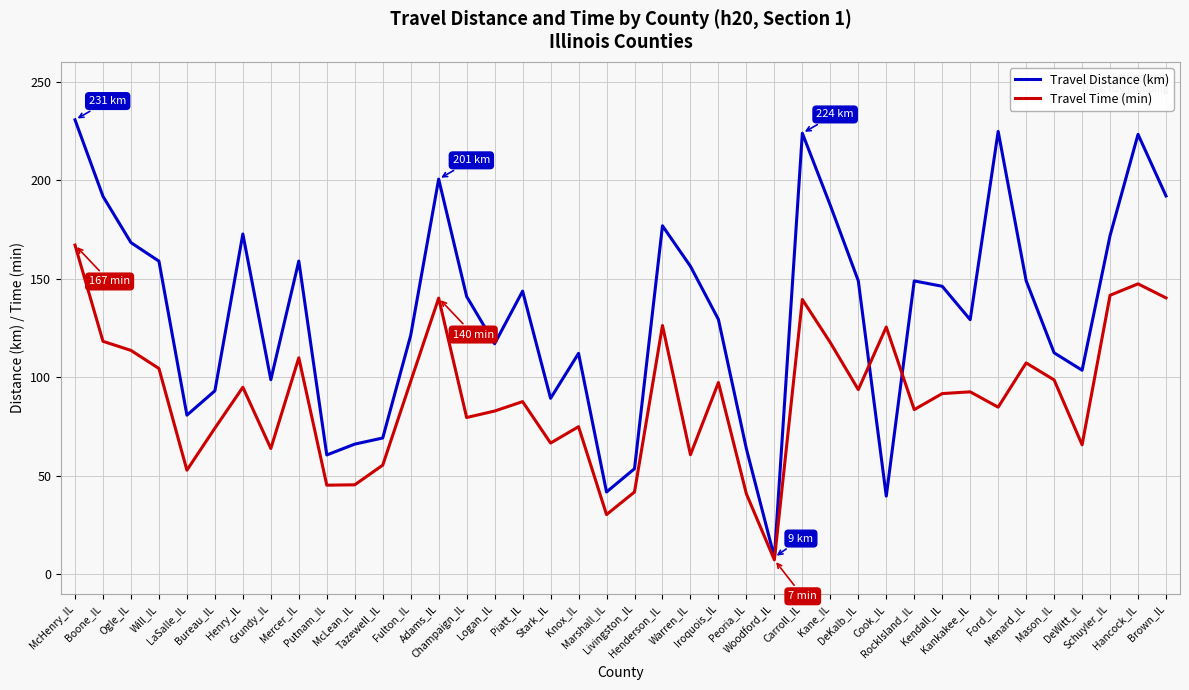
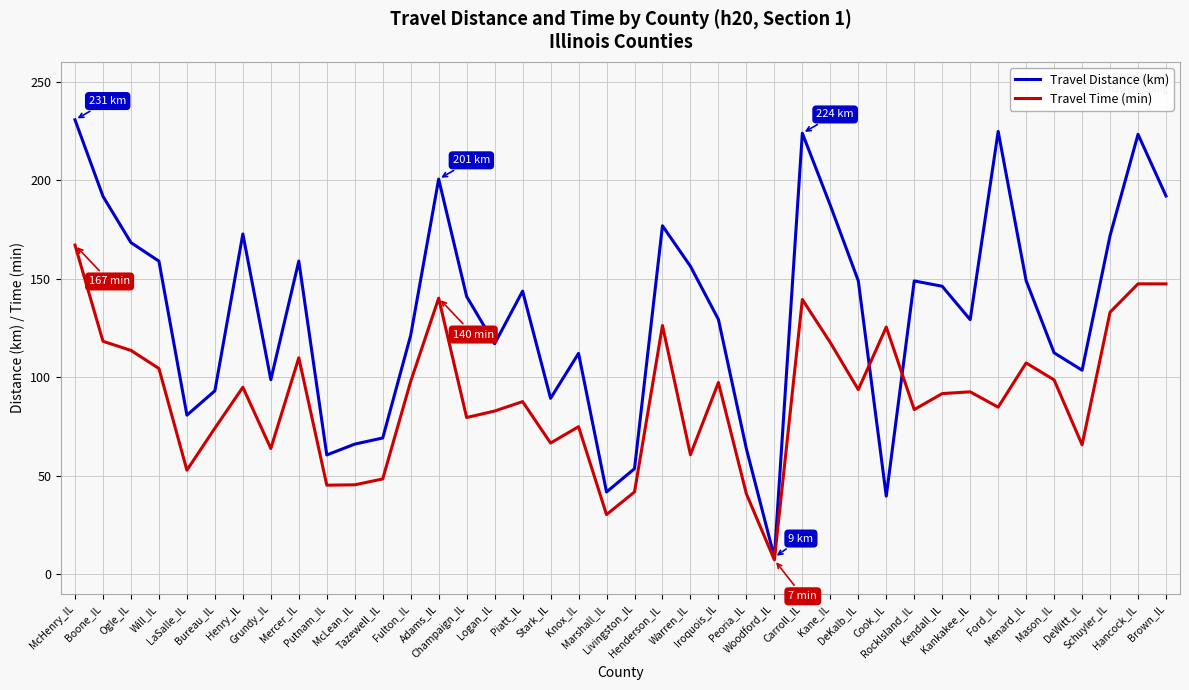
  {
    "Travel Distance (km)": {
      "Boone_IL": 192,
      "Ogle_IL": 168,
      "Will_IL": 159,
      "LaSalle_IL": 81,
      "Bureau_IL": 93,
      "Henry_IL": 173,
      "Grundy_IL": 99,
      "Mercer_IL": 159,
      "Putnam_IL": 61,
      "McLean_IL": 66,
      "Tazewell_IL": 69,
      "Fulton_IL": 121,
      "Champaign_IL": 141,
      "Piatt_IL": 144,
      "Stark_IL": 89,
      "Knox_IL": 112,
      "Marshall_IL": 42,
      "Livingston_IL": 54,
      "Henderson_IL": 177,
      "Warren_IL": 156,
      "Iroquois_IL": 129,
      "Peoria_IL": 64,
      "Kane_IL": 187,
      "DeKalb_IL": 149,
      "Cook_IL": 40,
      "RockIsland_IL": 149,
      "Kendall_IL": 146,
      "Kankakee_IL": 129,
      "Ford_IL": 225,
      "Menard_IL": 149,
      "Mason_IL": 112,
      "DeWitt_IL": 104,
      "Schuyler_IL": 172,
      "Hancock_IL": 223,
      "Brown_IL": 192
    },
    "Travel Time (min)": {
      "McHenry_IL": 167,
      "Boone_IL": 118,
      "Ogle_IL": 114,
      "Will_IL": 104,
      "LaSalle_IL": 53,
      "Bureau_IL": 74,
      "Henry_IL": 95,
      "Grundy_IL": 64,
      "Mercer_IL": 110,
      "Putnam_IL": 45,
      "McLean_IL": 45,
-     "Tazewell_IL": 55,
+     "Tazewell_IL": 48,
      "Fulton_IL": 98,
      "Champaign_IL": 80,
      "Logan_IL": 83,
      "Piatt_IL": 88,
      "Stark_IL": 67,
      "Knox_IL": 75,
      "Marshall_IL": 30,
      "Livingston_IL": 42,
      "Henderson_IL": 126,
      "Warren_IL": 61,
      "Iroquois_IL": 97,
      "Peoria_IL": 41,
      "Woodford_IL": 7,
      "Carroll_IL": 139,
      "Kane_IL": 118,
      "DeKalb_IL": 94,
      "Cook_IL": 125,
      "RockIsland_IL": 84,
      "Kendall_IL": 92,
      "Kankakee_IL": 93,
      "Ford_IL": 85,
      "Menard_IL": 107,
      "Mason_IL": 99,
      "DeWitt_IL": 66,
-     "Schuyler_IL": 142,
+     "Schuyler_IL": 133,
      "Hancock_IL": 147,
-     "Brown_IL": 140
+     "Brown_IL": 147
    }
  }
